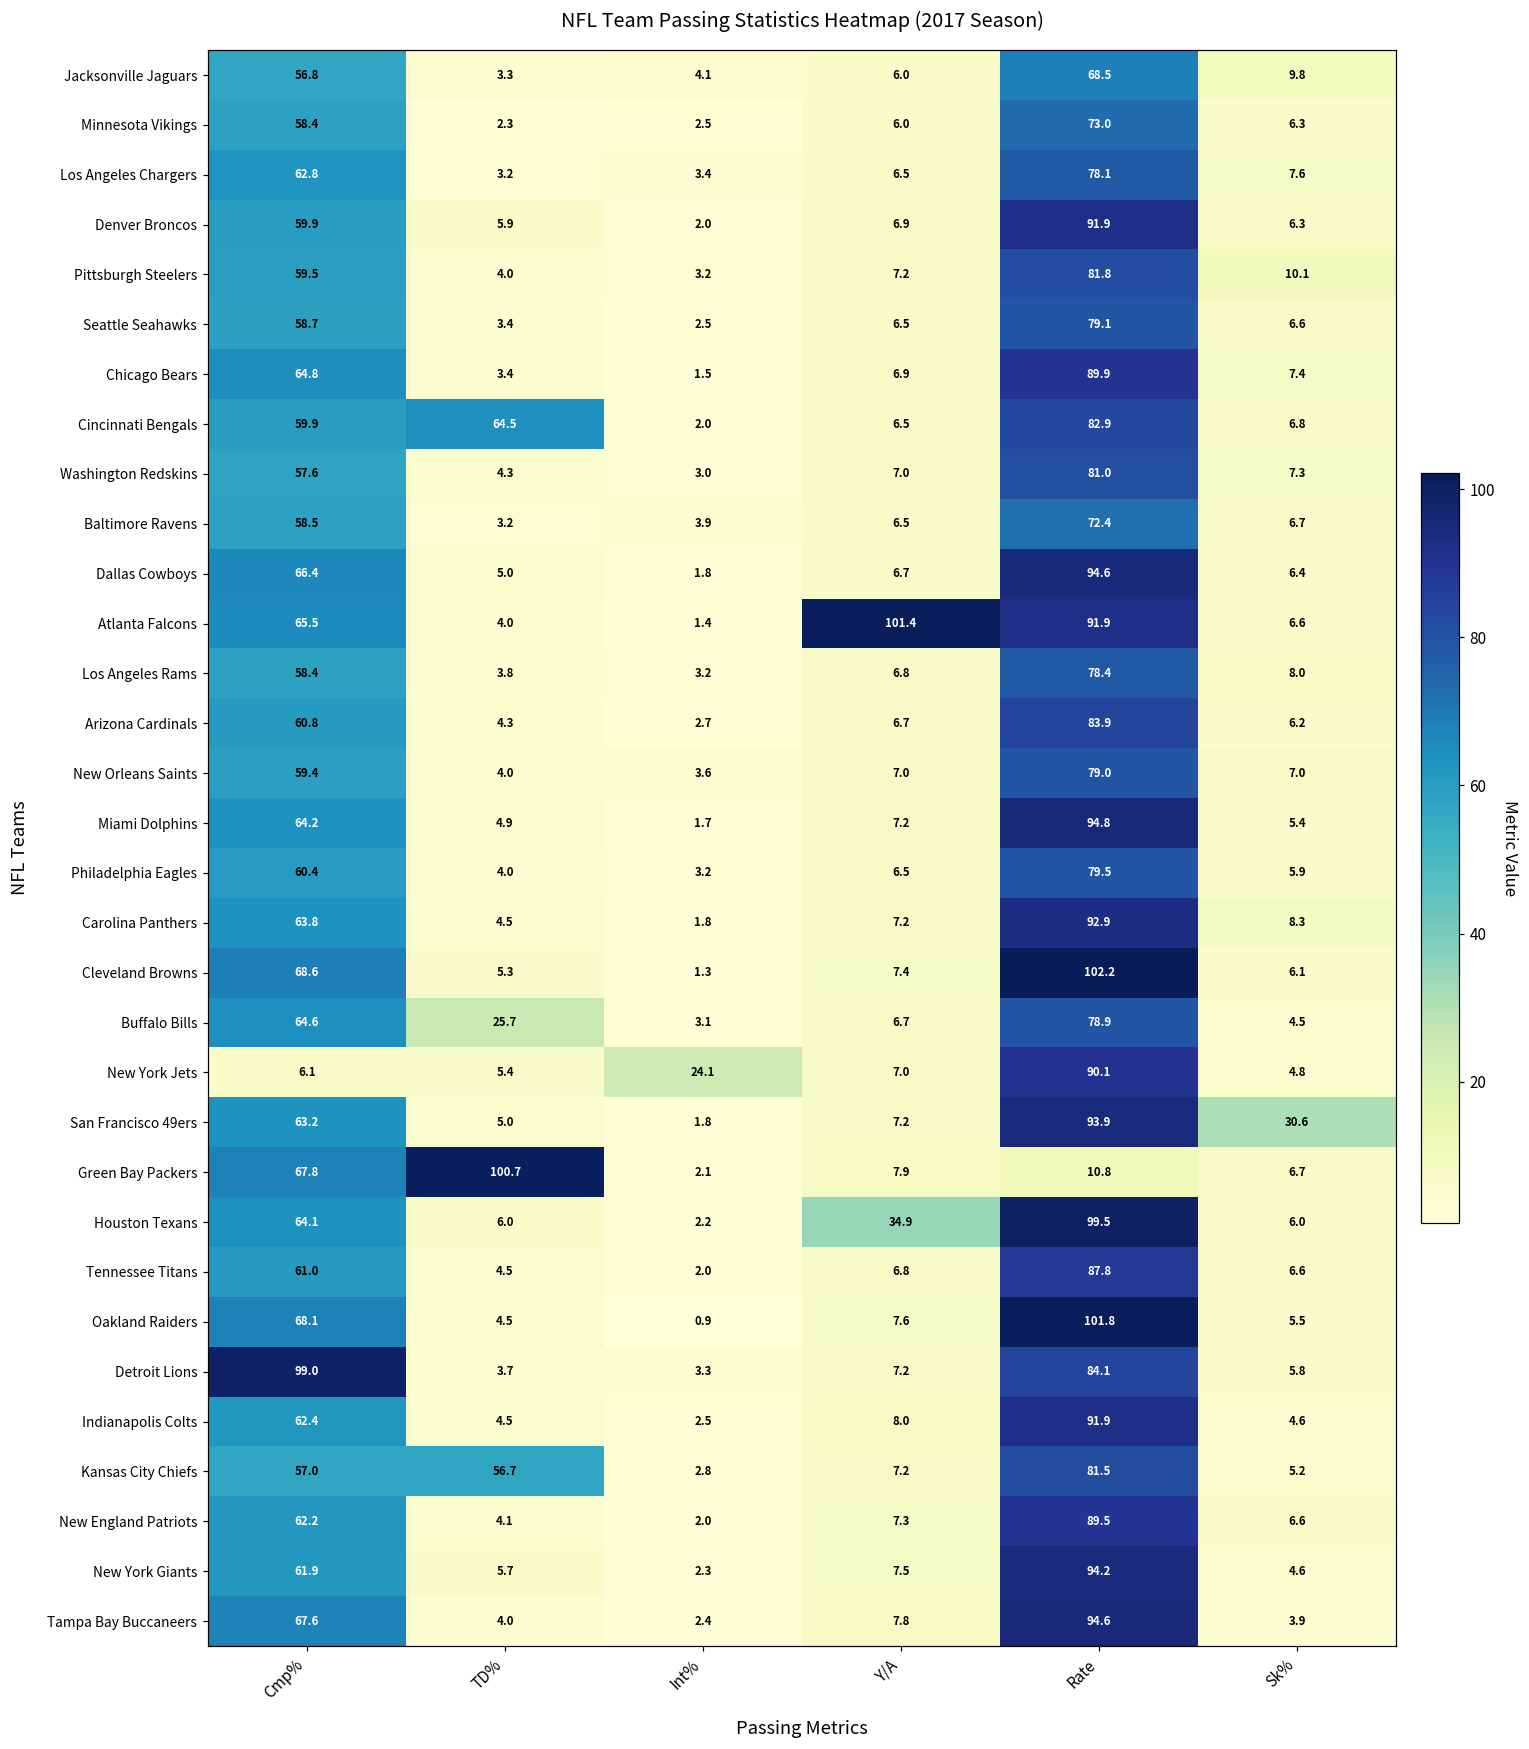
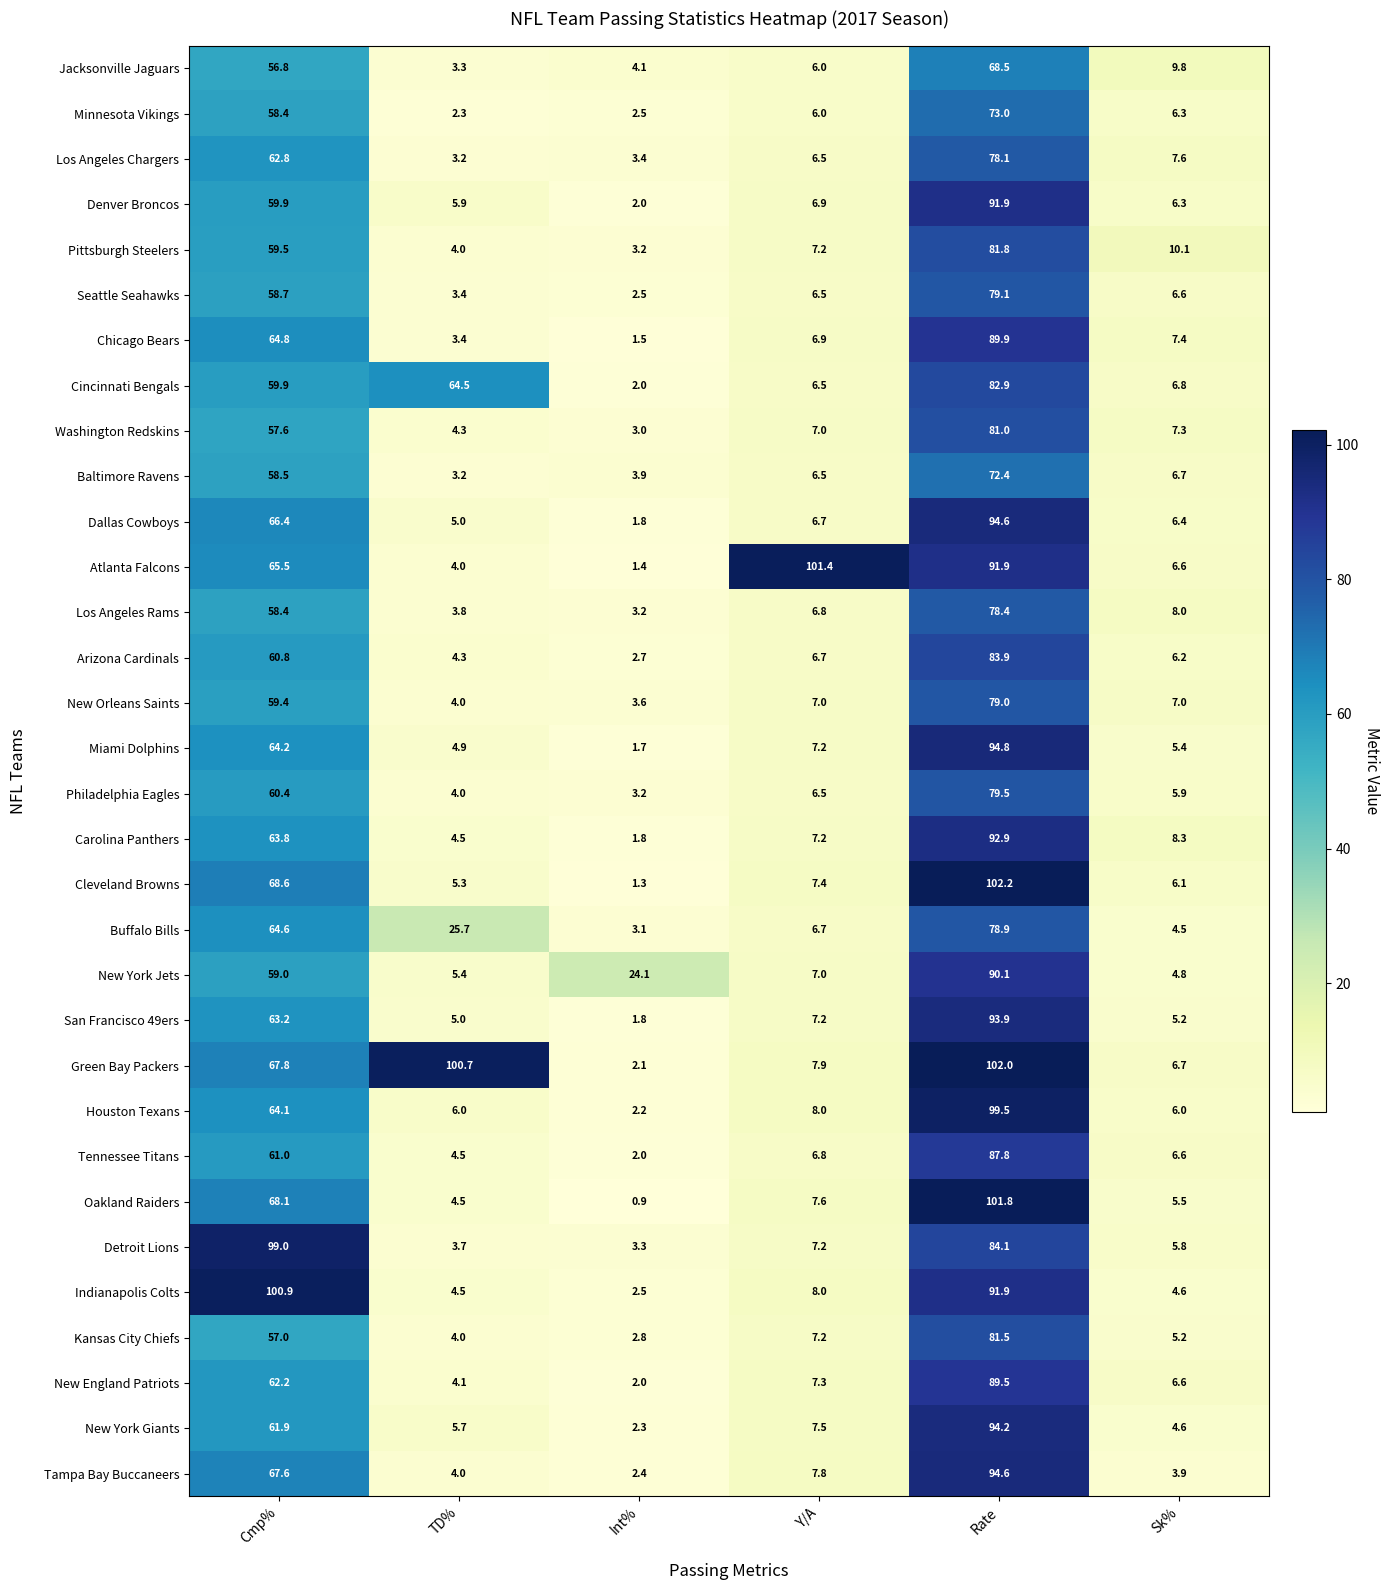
  {
    "Jacksonville Jaguars": {
      "Cmp%": 56.8,
      "TD%": 3.3,
      "Int%": 4.1,
      "Y/A": 6.0,
      "Rate": 68.5,
      "Sk%": 9.8
    },
    "Minnesota Vikings": {
      "Cmp%": 58.4,
      "TD%": 2.3,
      "Int%": 2.5,
      "Y/A": 6.0,
      "Rate": 73.0,
      "Sk%": 6.3
    },
    "Los Angeles Chargers": {
      "Cmp%": 62.8,
      "TD%": 3.2,
      "Int%": 3.4,
      "Y/A": 6.5,
      "Rate": 78.1,
      "Sk%": 7.6
    },
    "Denver Broncos": {
      "Cmp%": 59.9,
      "TD%": 5.9,
      "Int%": 2.0,
      "Y/A": 6.9,
      "Rate": 91.9,
      "Sk%": 6.3
    },
    "Pittsburgh Steelers": {
      "Cmp%": 59.5,
      "TD%": 4.0,
      "Int%": 3.2,
      "Y/A": 7.2,
      "Rate": 81.8,
      "Sk%": 10.1
    },
    "Seattle Seahawks": {
      "Cmp%": 58.7,
      "TD%": 3.4,
      "Int%": 2.5,
      "Y/A": 6.5,
      "Rate": 79.1,
      "Sk%": 6.6
    },
    "Chicago Bears": {
      "Cmp%": 64.8,
      "TD%": 3.4,
      "Int%": 1.5,
      "Y/A": 6.9,
      "Rate": 89.9,
      "Sk%": 7.4
    },
    "Cincinnati Bengals": {
      "Cmp%": 59.9,
      "TD%": 64.5,
      "Int%": 2.0,
      "Y/A": 6.5,
      "Rate": 82.9,
      "Sk%": 6.8
    },
    "Washington Redskins": {
      "Cmp%": 57.6,
      "TD%": 4.3,
      "Int%": 3.0,
      "Y/A": 7.0,
      "Rate": 81.0,
      "Sk%": 7.3
    },
    "Baltimore Ravens": {
      "Cmp%": 58.5,
      "TD%": 3.2,
      "Int%": 3.9,
      "Y/A": 6.5,
      "Rate": 72.4,
      "Sk%": 6.7
    },
    "Dallas Cowboys": {
      "Cmp%": 66.4,
      "TD%": 5.0,
      "Int%": 1.8,
      "Y/A": 6.7,
      "Rate": 94.6,
      "Sk%": 6.4
    },
    "Atlanta Falcons": {
      "Cmp%": 65.5,
      "TD%": 4.0,
      "Int%": 1.4,
      "Y/A": 101.4,
      "Rate": 91.9,
      "Sk%": 6.6
    },
    "Los Angeles Rams": {
      "Cmp%": 58.4,
      "TD%": 3.8,
      "Int%": 3.2,
      "Y/A": 6.8,
      "Rate": 78.4,
      "Sk%": 8.0
    },
    "Arizona Cardinals": {
      "Cmp%": 60.8,
      "TD%": 4.3,
      "Int%": 2.7,
      "Y/A": 6.7,
      "Rate": 83.9,
      "Sk%": 6.2
    },
    "New Orleans Saints": {
      "Cmp%": 59.4,
      "TD%": 4.0,
      "Int%": 3.6,
      "Y/A": 7.0,
      "Rate": 79.0,
      "Sk%": 7.0
    },
    "Miami Dolphins": {
      "Cmp%": 64.2,
      "TD%": 4.9,
      "Int%": 1.7,
      "Y/A": 7.2,
      "Rate": 94.8,
      "Sk%": 5.4
    },
    "Philadelphia Eagles": {
      "Cmp%": 60.4,
      "TD%": 4.0,
      "Int%": 3.2,
      "Y/A": 6.5,
      "Rate": 79.5,
      "Sk%": 5.9
    },
    "Carolina Panthers": {
      "Cmp%": 63.8,
      "TD%": 4.5,
      "Int%": 1.8,
      "Y/A": 7.2,
      "Rate": 92.9,
      "Sk%": 8.3
    },
    "Cleveland Browns": {
      "Cmp%": 68.6,
      "TD%": 5.3,
      "Int%": 1.3,
      "Y/A": 7.4,
      "Rate": 102.2,
      "Sk%": 6.1
    },
    "Buffalo Bills": {
      "Cmp%": 64.6,
      "TD%": 25.7,
      "Int%": 3.1,
      "Y/A": 6.7,
      "Rate": 78.9,
      "Sk%": 4.5
    },
    "New York Jets": {
-     "Cmp%": 6.1,
+     "Cmp%": 59.0,
      "TD%": 5.4,
      "Int%": 24.1,
      "Y/A": 7.0,
      "Rate": 90.1,
      "Sk%": 4.8
    },
    "San Francisco 49ers": {
      "Cmp%": 63.2,
      "TD%": 5.0,
      "Int%": 1.8,
      "Y/A": 7.2,
      "Rate": 93.9,
-     "Sk%": 30.6
+     "Sk%": 5.2
    },
    "Green Bay Packers": {
      "Cmp%": 67.8,
      "TD%": 100.7,
      "Int%": 2.1,
      "Y/A": 7.9,
-     "Rate": 10.8,
+     "Rate": 102.0,
      "Sk%": 6.7
    },
    "Houston Texans": {
      "Cmp%": 64.1,
      "TD%": 6.0,
      "Int%": 2.2,
-     "Y/A": 34.9,
+     "Y/A": 8.0,
      "Rate": 99.5,
      "Sk%": 6.0
    },
    "Tennessee Titans": {
      "Cmp%": 61.0,
      "TD%": 4.5,
      "Int%": 2.0,
      "Y/A": 6.8,
      "Rate": 87.8,
      "Sk%": 6.6
    },
    "Oakland Raiders": {
      "Cmp%": 68.1,
      "TD%": 4.5,
      "Int%": 0.9,
      "Y/A": 7.6,
      "Rate": 101.8,
      "Sk%": 5.5
    },
    "Detroit Lions": {
      "Cmp%": 99.0,
      "TD%": 3.7,
      "Int%": 3.3,
      "Y/A": 7.2,
      "Rate": 84.1,
      "Sk%": 5.8
    },
    "Indianapolis Colts": {
-     "Cmp%": 62.4,
+     "Cmp%": 100.9,
      "TD%": 4.5,
      "Int%": 2.5,
      "Y/A": 8.0,
      "Rate": 91.9,
      "Sk%": 4.6
    },
    "Kansas City Chiefs": {
      "Cmp%": 57.0,
-     "TD%": 56.7,
+     "TD%": 4.0,
      "Int%": 2.8,
      "Y/A": 7.2,
      "Rate": 81.5,
      "Sk%": 5.2
    },
    "New England Patriots": {
      "Cmp%": 62.2,
      "TD%": 4.1,
      "Int%": 2.0,
      "Y/A": 7.3,
      "Rate": 89.5,
      "Sk%": 6.6
    },
    "New York Giants": {
      "Cmp%": 61.9,
      "TD%": 5.7,
      "Int%": 2.3,
      "Y/A": 7.5,
      "Rate": 94.2,
      "Sk%": 4.6
    },
    "Tampa Bay Buccaneers": {
      "Cmp%": 67.6,
      "TD%": 4.0,
      "Int%": 2.4,
      "Y/A": 7.8,
      "Rate": 94.6,
      "Sk%": 3.9
    }
  }
